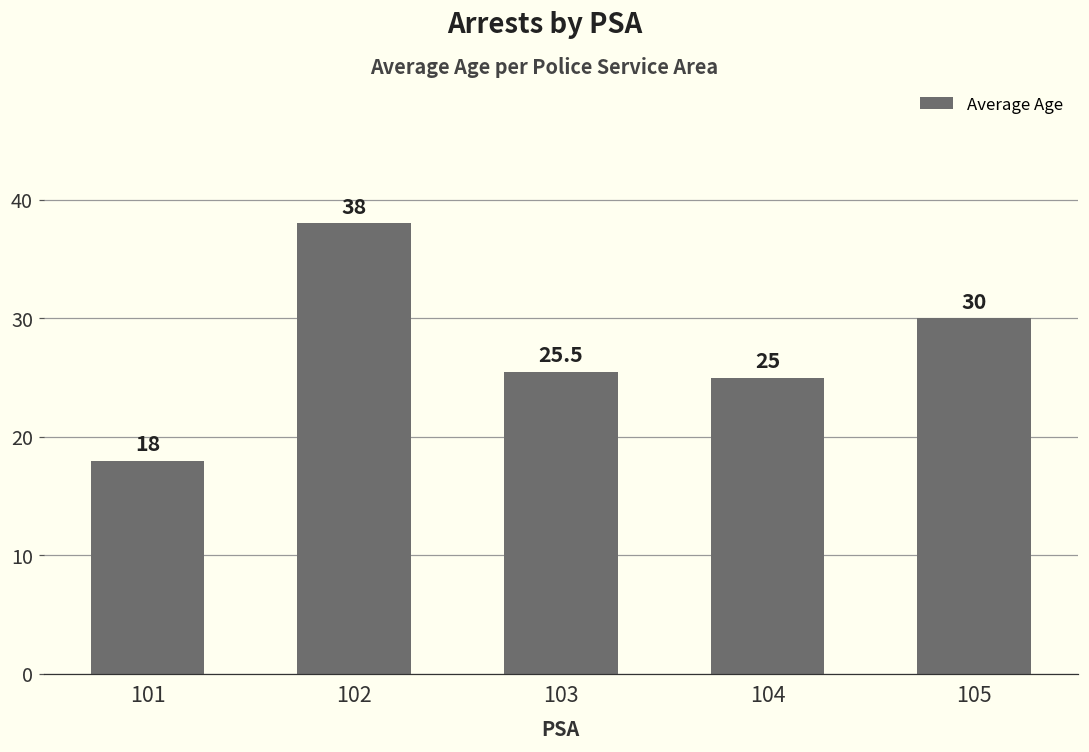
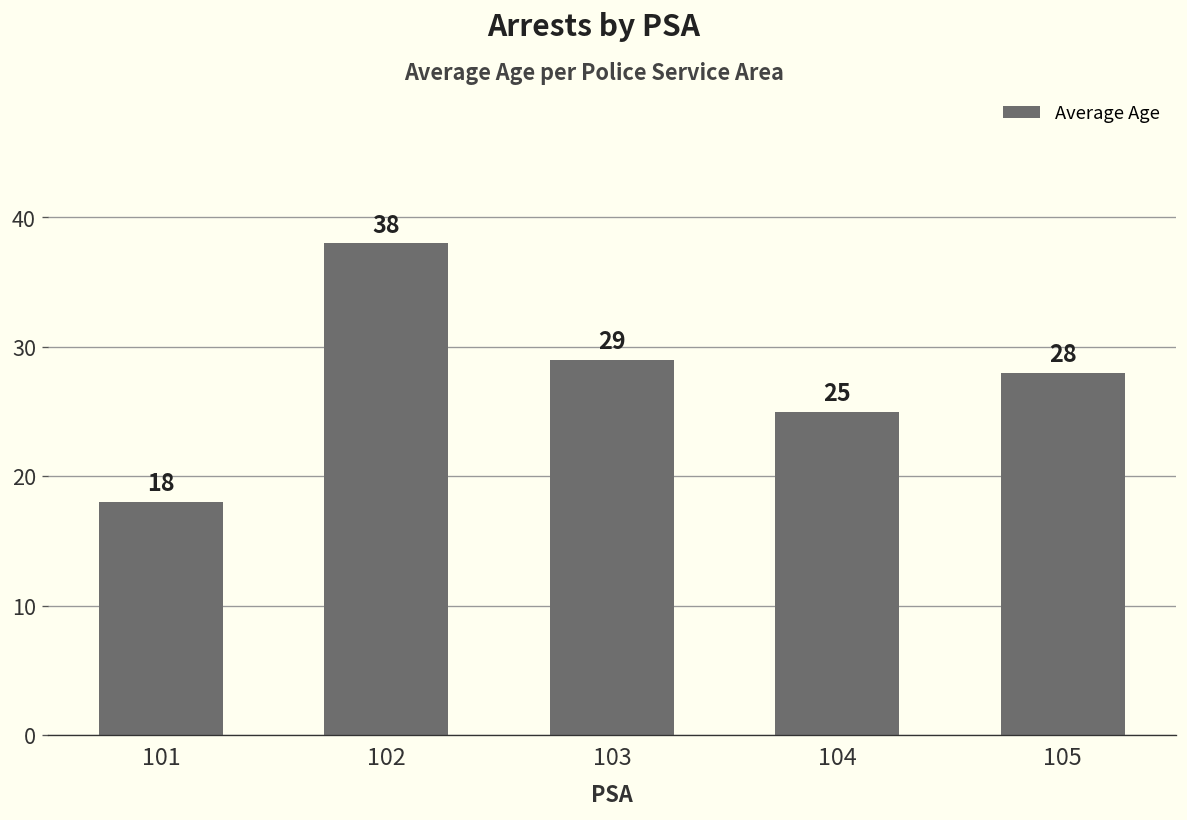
  {
    "101": 18,
    "102": 38,
-   "103": 25.5,
+   "103": 29,
    "104": 25,
-   "105": 30
+   "105": 28
  }
